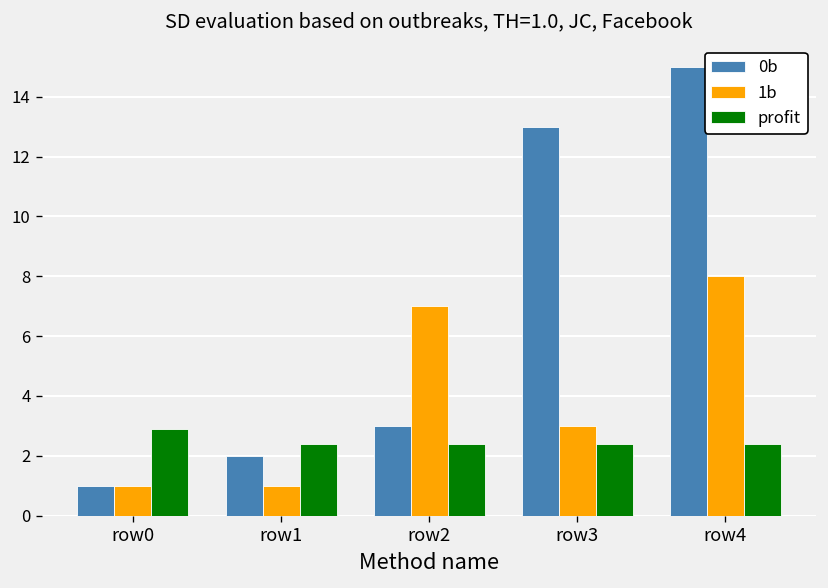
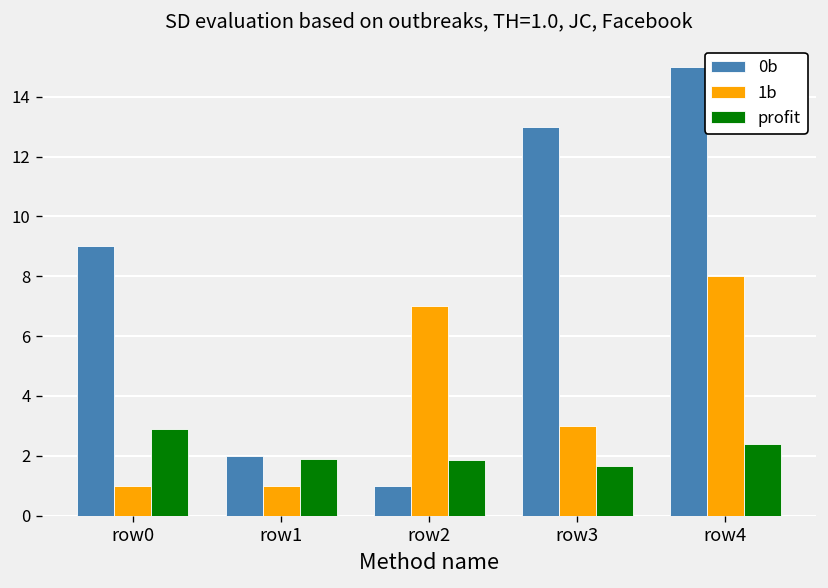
  {
    "0b": {
-     "row0": 1,
+     "row0": 9,
      "row1": 2,
-     "row2": 3,
+     "row2": 1,
      "row3": 13,
      "row4": 15
    },
    "1b": {
      "row0": 1.0,
      "row1": 1.0,
      "row2": 7.0,
      "row3": 3.0,
      "row4": 8.0
    },
    "profit": {
      "row0": 2.9,
-     "row1": 2.4,
-     "row2": 2.4,
-     "row3": 2.4,
+     "row1": 1.9,
+     "row2": 1.8,
+     "row3": 1.7,
      "row4": 2.4
    }
  }
